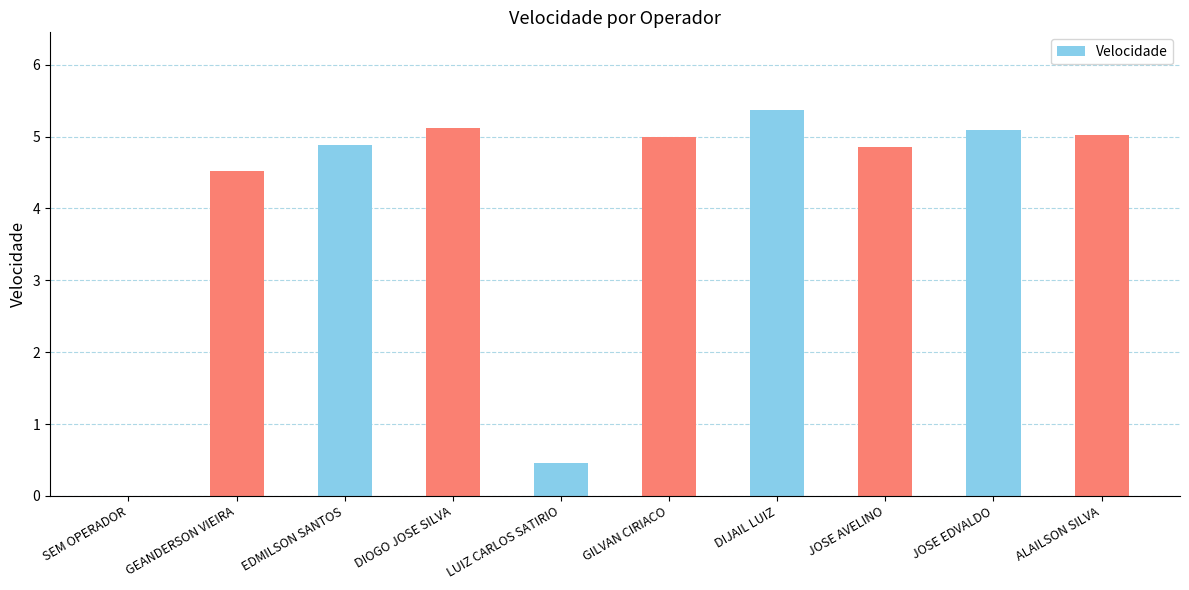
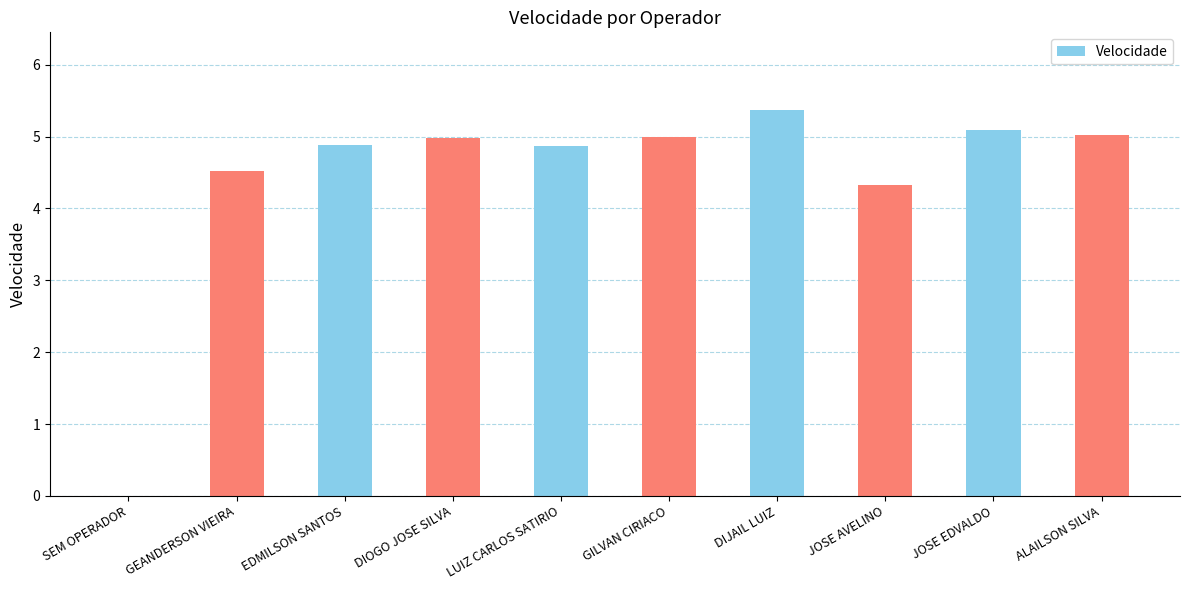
  {
    "SEM OPERADOR": 0.0,
    "GEANDERSON VIEIRA": 4.5,
    "EDMILSON SANTOS": 4.9,
-   "DIOGO JOSE SILVA": 5.1,
-   "LUIZ CARLOS SATIRIO": 0.5,
+   "DIOGO JOSE SILVA": 5.0,
+   "LUIZ CARLOS SATIRIO": 4.9,
    "GILVAN CIRIACO": 5.0,
    "DIJAIL LUIZ": 5.4,
-   "JOSE AVELINO": 4.8,
+   "JOSE AVELINO": 4.3,
    "JOSE EDVALDO": 5.1,
    "ALAILSON SILVA": 5.0
  }
